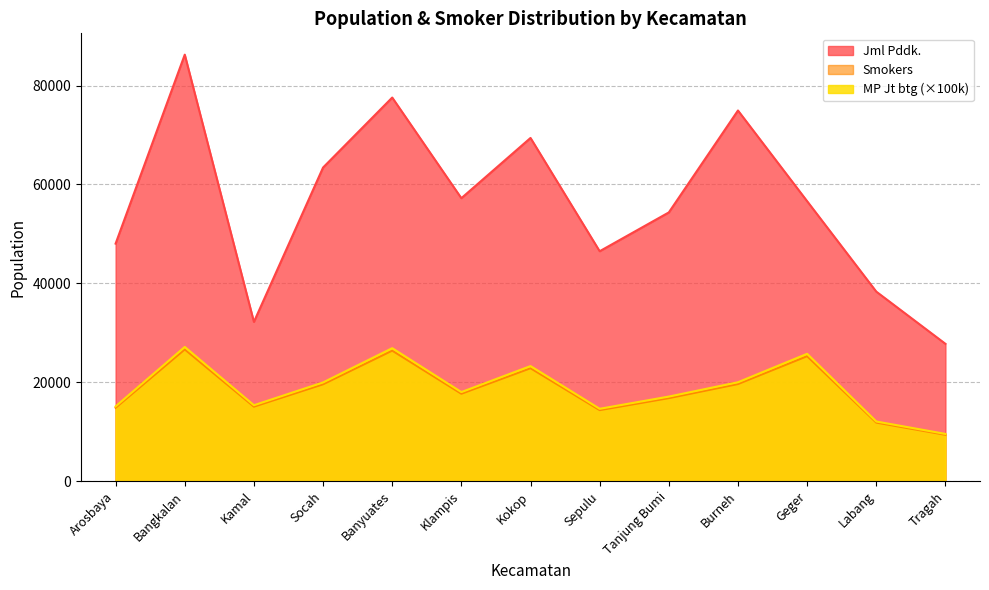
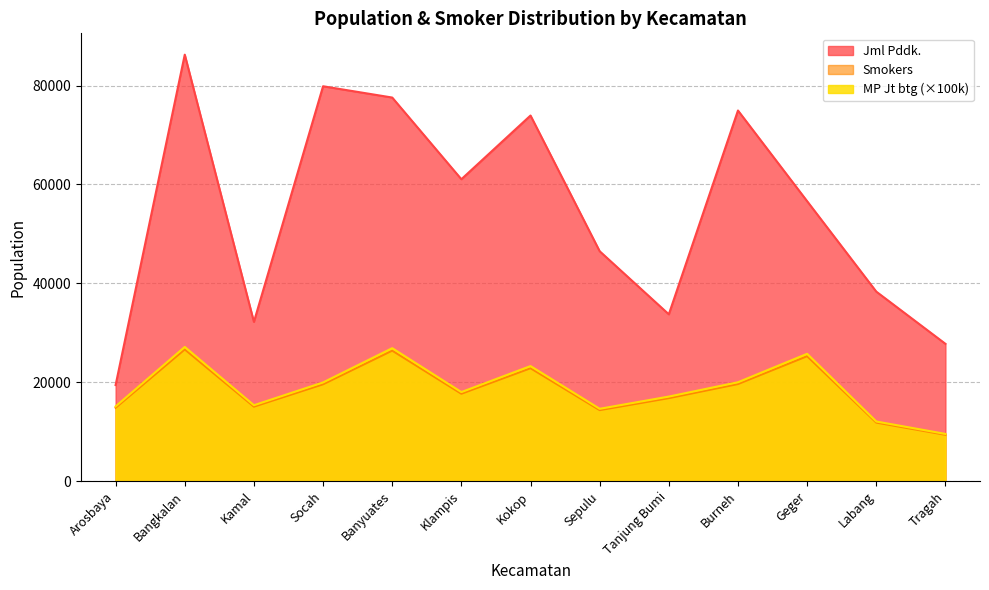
  {
    "Jml Pddk.": {
-     "Arosbaya": 48000,
+     "Arosbaya": 19000,
      "Bangkalan": 86000,
      "Kamal": 32000,
-     "Socah": 63000,
+     "Socah": 80000,
      "Banyuates": 78000,
-     "Klampis": 57000,
-     "Kokop": 69000,
+     "Klampis": 61000,
+     "Kokop": 74000,
      "Sepulu": 46000,
-     "Tanjung Bumi": 54000,
+     "Tanjung Bumi": 34000,
      "Burneh": 75000,
      "Geger": 57000,
      "Labang": 38000,
      "Tragah": 28000
    }
  }
